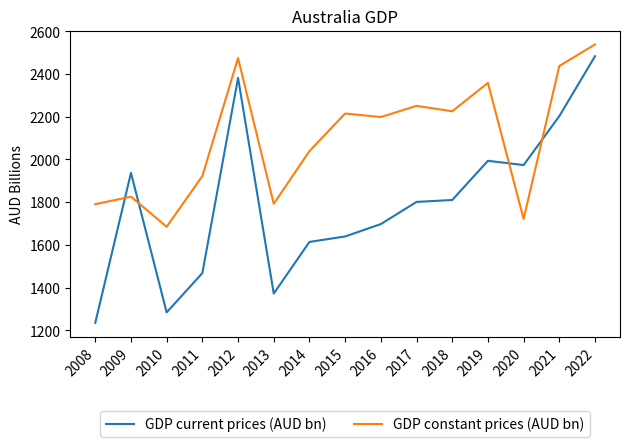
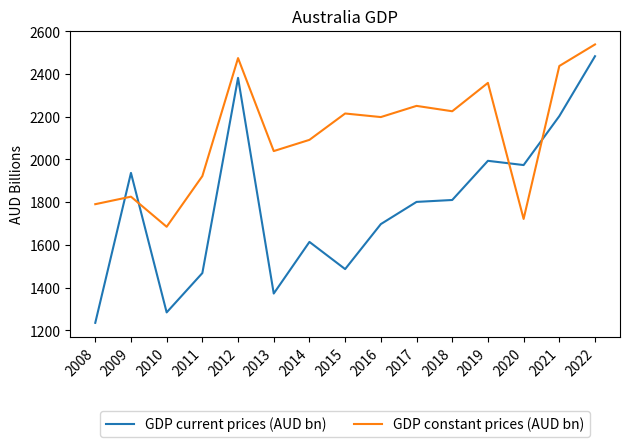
  {
    "GDP current prices (AUD bn)": {
      "2008": 1240,
      "2009": 1940,
      "2010": 1280,
      "2011": 1470,
      "2012": 2380,
      "2013": 1370,
      "2014": 1610,
-     "2015": 1640,
+     "2015": 1490,
      "2016": 1700,
      "2017": 1800,
      "2018": 1810,
      "2019": 1990,
      "2020": 1970,
      "2021": 2200,
      "2022": 2480
    },
    "GDP constant prices (AUD bn)": {
      "2008": 1790,
      "2009": 1830,
      "2010": 1680,
      "2011": 1920,
      "2012": 2470,
-     "2013": 1790,
-     "2014": 2040,
+     "2013": 2040,
+     "2014": 2090,
      "2015": 2210,
      "2016": 2200,
      "2017": 2250,
      "2018": 2230,
      "2019": 2360,
      "2020": 1720,
      "2021": 2440,
      "2022": 2540
    }
  }
